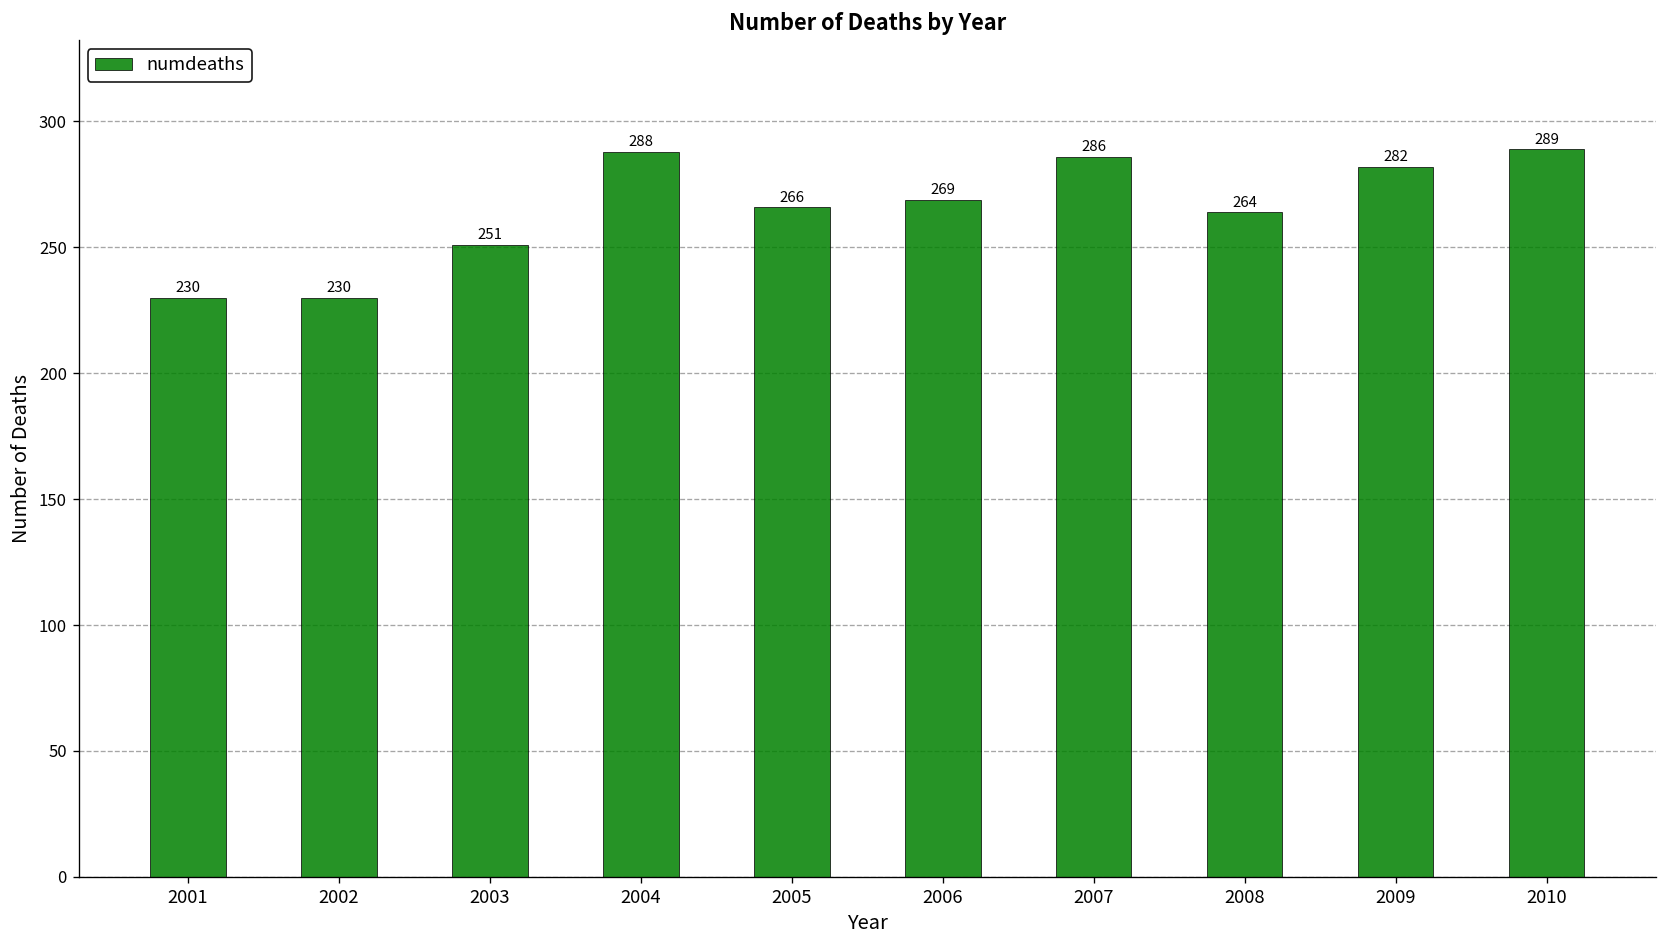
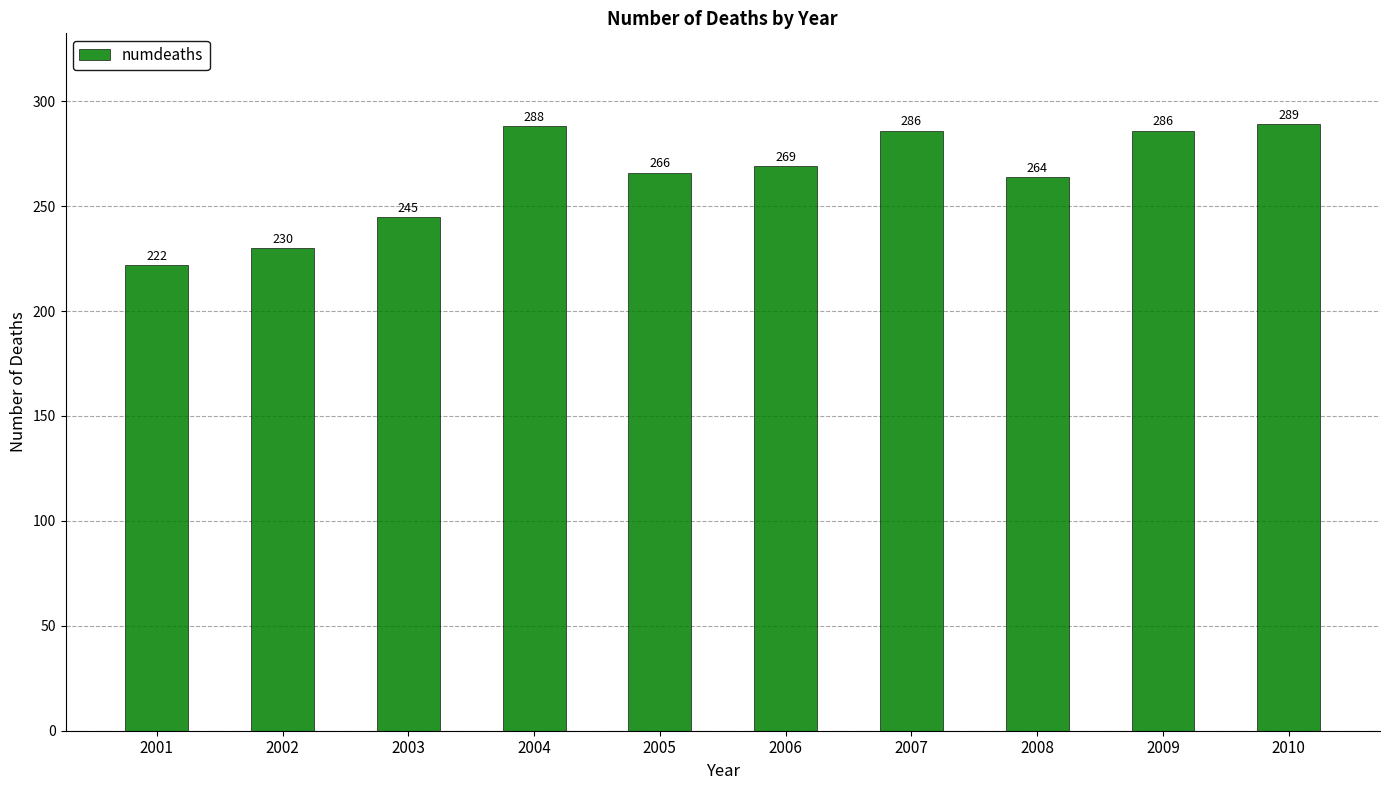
  {
-   "2001": 230,
+   "2001": 222,
    "2002": 230,
-   "2003": 251,
+   "2003": 245,
    "2004": 288,
    "2005": 266,
    "2006": 269,
    "2007": 286,
    "2008": 264,
-   "2009": 282,
+   "2009": 286,
    "2010": 289
  }
